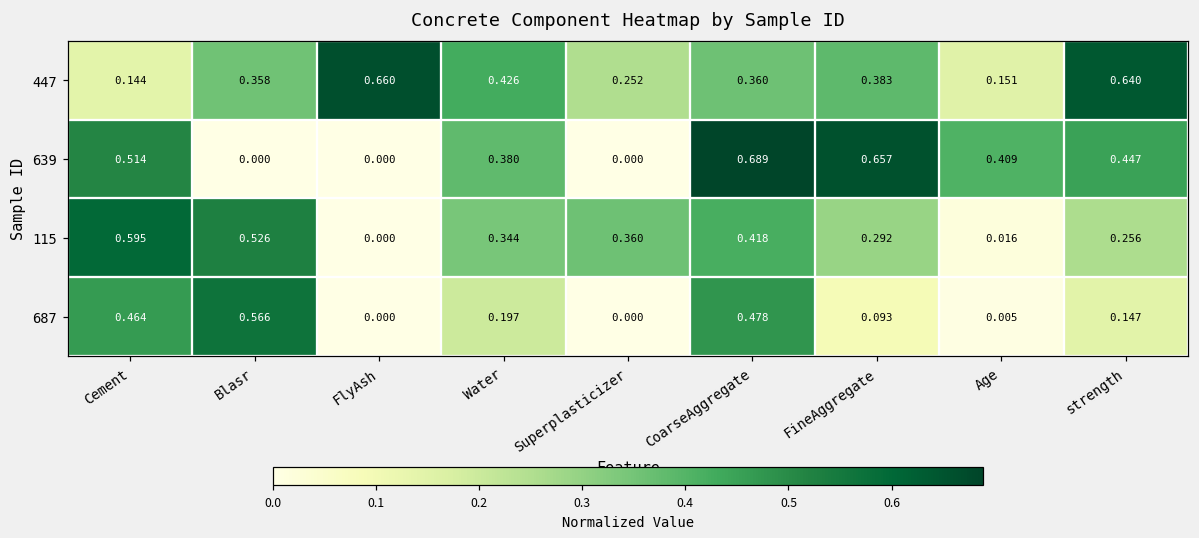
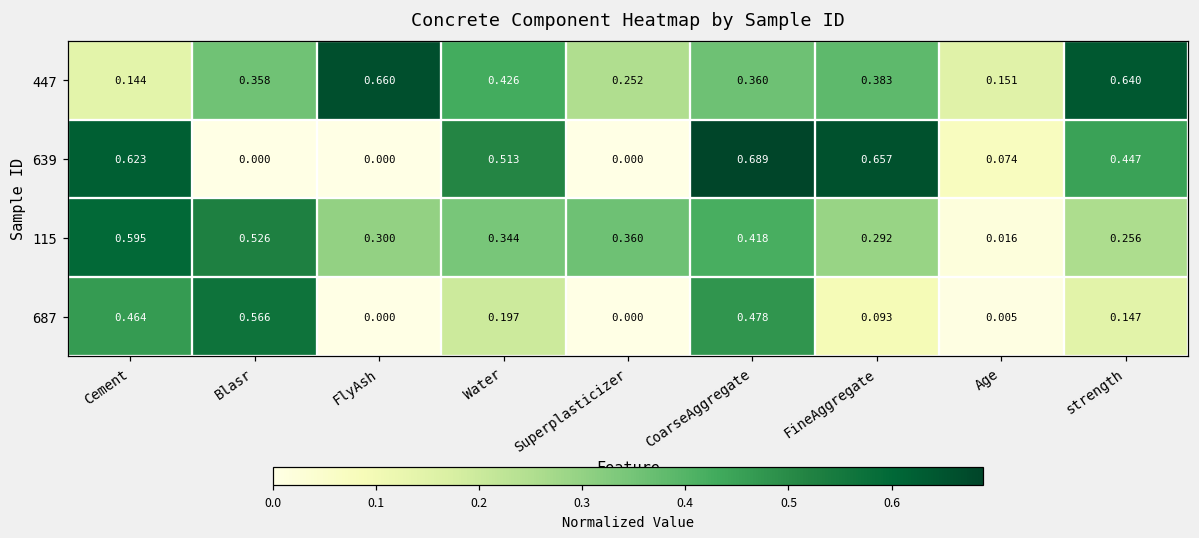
  {
    "447": {
      "Cement": 0.144,
      "Blasr": 0.358,
      "FlyAsh": 0.660,
      "Water": 0.426,
      "Superplasticizer": 0.252,
      "CoarseAggregate": 0.360,
      "FineAggregate": 0.383,
      "Age": 0.151,
      "strength": 0.640
    },
    "639": {
-     "Cement": 0.514,
+     "Cement": 0.623,
      "Blasr": 0.000,
      "FlyAsh": 0.000,
-     "Water": 0.380,
+     "Water": 0.513,
      "Superplasticizer": 0.000,
      "CoarseAggregate": 0.689,
      "FineAggregate": 0.657,
-     "Age": 0.409,
+     "Age": 0.074,
      "strength": 0.447
    },
    "115": {
      "Cement": 0.595,
      "Blasr": 0.526,
-     "FlyAsh": 0.000,
+     "FlyAsh": 0.300,
      "Water": 0.344,
      "Superplasticizer": 0.360,
      "CoarseAggregate": 0.418,
      "FineAggregate": 0.292,
      "Age": 0.016,
      "strength": 0.256
    },
    "687": {
      "Cement": 0.464,
      "Blasr": 0.566,
      "FlyAsh": 0.000,
      "Water": 0.197,
      "Superplasticizer": 0.000,
      "CoarseAggregate": 0.478,
      "FineAggregate": 0.093,
      "Age": 0.005,
      "strength": 0.147
    }
  }
